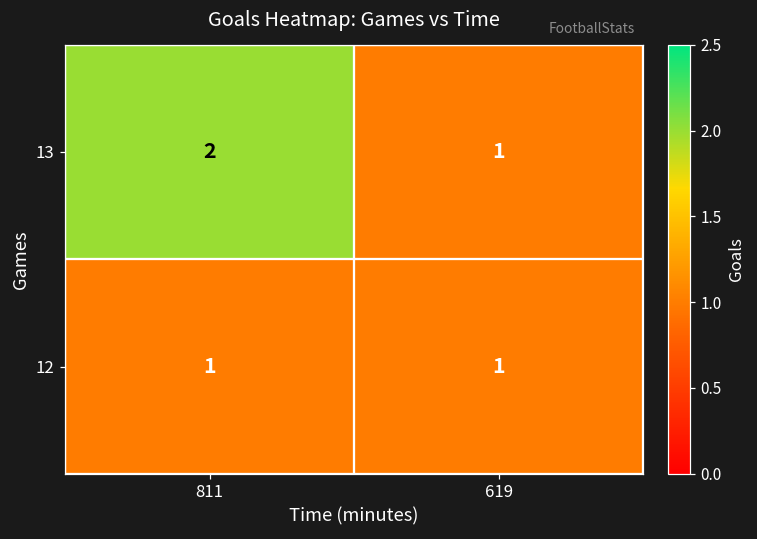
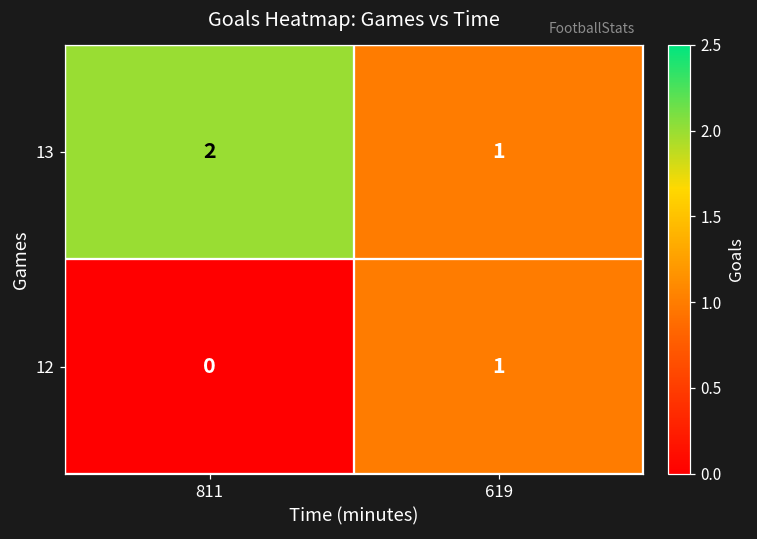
  {
    "13": {
      "811": 2,
      "619": 1
    },
    "12": {
-     "811": 1,
+     "811": 0,
      "619": 1
    }
  }
